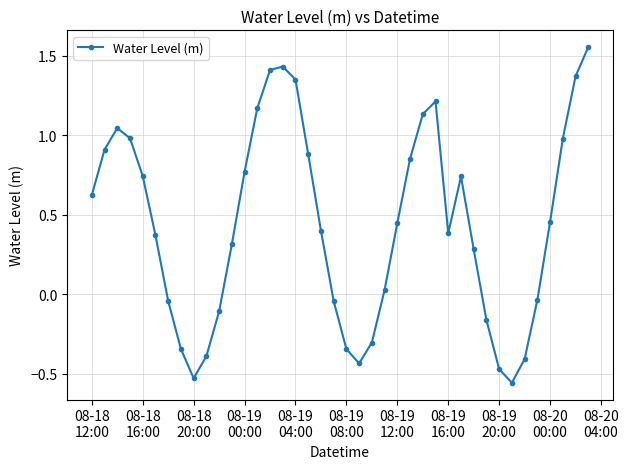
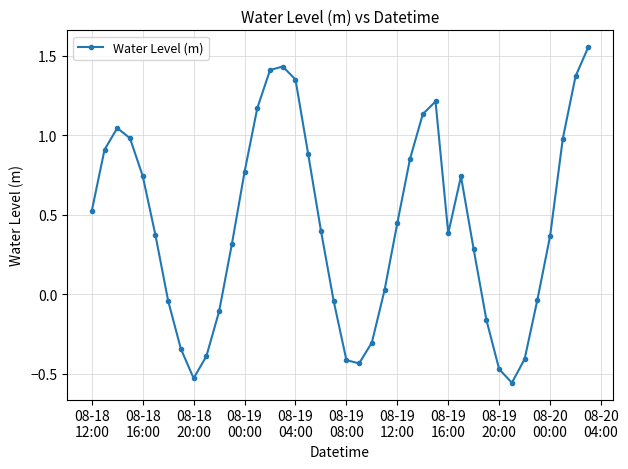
  {
-   "08-18 12:00": 0.62,
+   "08-18 12:00": 0.52,
    "08-18 16:00": 0.74,
    "08-18 20:00": -0.53,
    "08-19 00:00": 0.77,
    "08-19 04:00": 1.35,
-   "08-19 08:00": -0.34,
+   "08-19 08:00": -0.41,
    "08-19 12:00": 0.45,
    "08-19 16:00": 0.38,
    "08-19 20:00": -0.47,
-   "08-20 00:00": 0.45
+   "08-20 00:00": 0.37
  }
